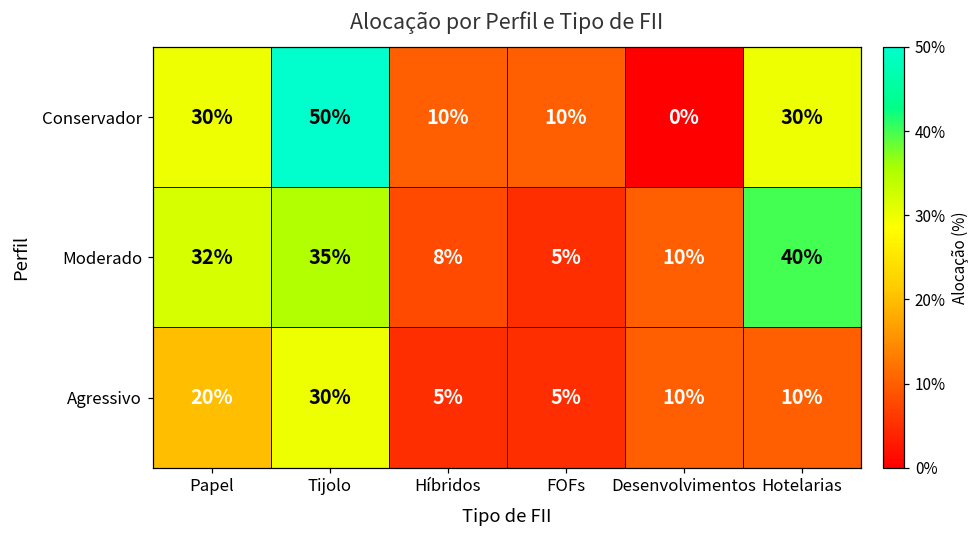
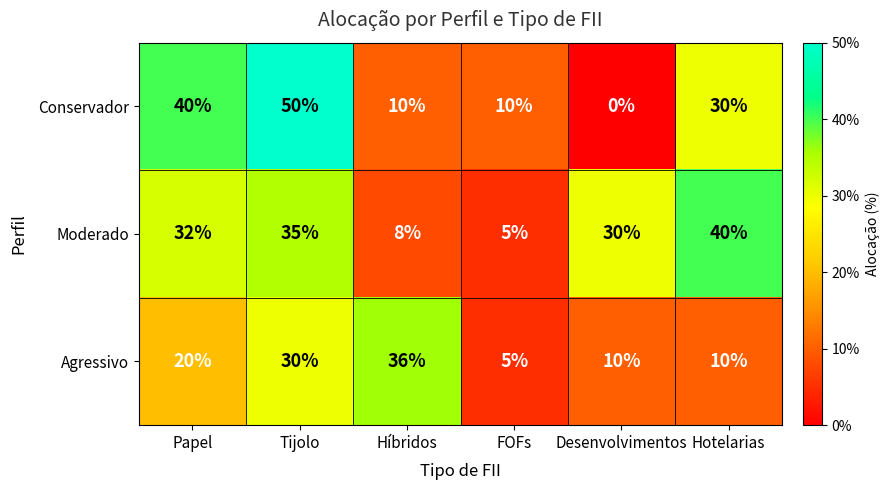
  {
    "Conservador": {
-     "Papel": "30%",
+     "Papel": "40%",
      "Tijolo": "50%",
      "Híbridos": "10%",
      "FOFs": "10%",
      "Desenvolvimentos": "0%",
      "Hotelarias": "30%"
    },
    "Moderado": {
      "Papel": "32%",
      "Tijolo": "35%",
      "Híbridos": "8%",
      "FOFs": "5%",
-     "Desenvolvimentos": "10%",
+     "Desenvolvimentos": "30%",
      "Hotelarias": "40%"
    },
    "Agressivo": {
      "Papel": "20%",
      "Tijolo": "30%",
-     "Híbridos": "5%",
+     "Híbridos": "36%",
      "FOFs": "5%",
      "Desenvolvimentos": "10%",
      "Hotelarias": "10%"
    }
  }
